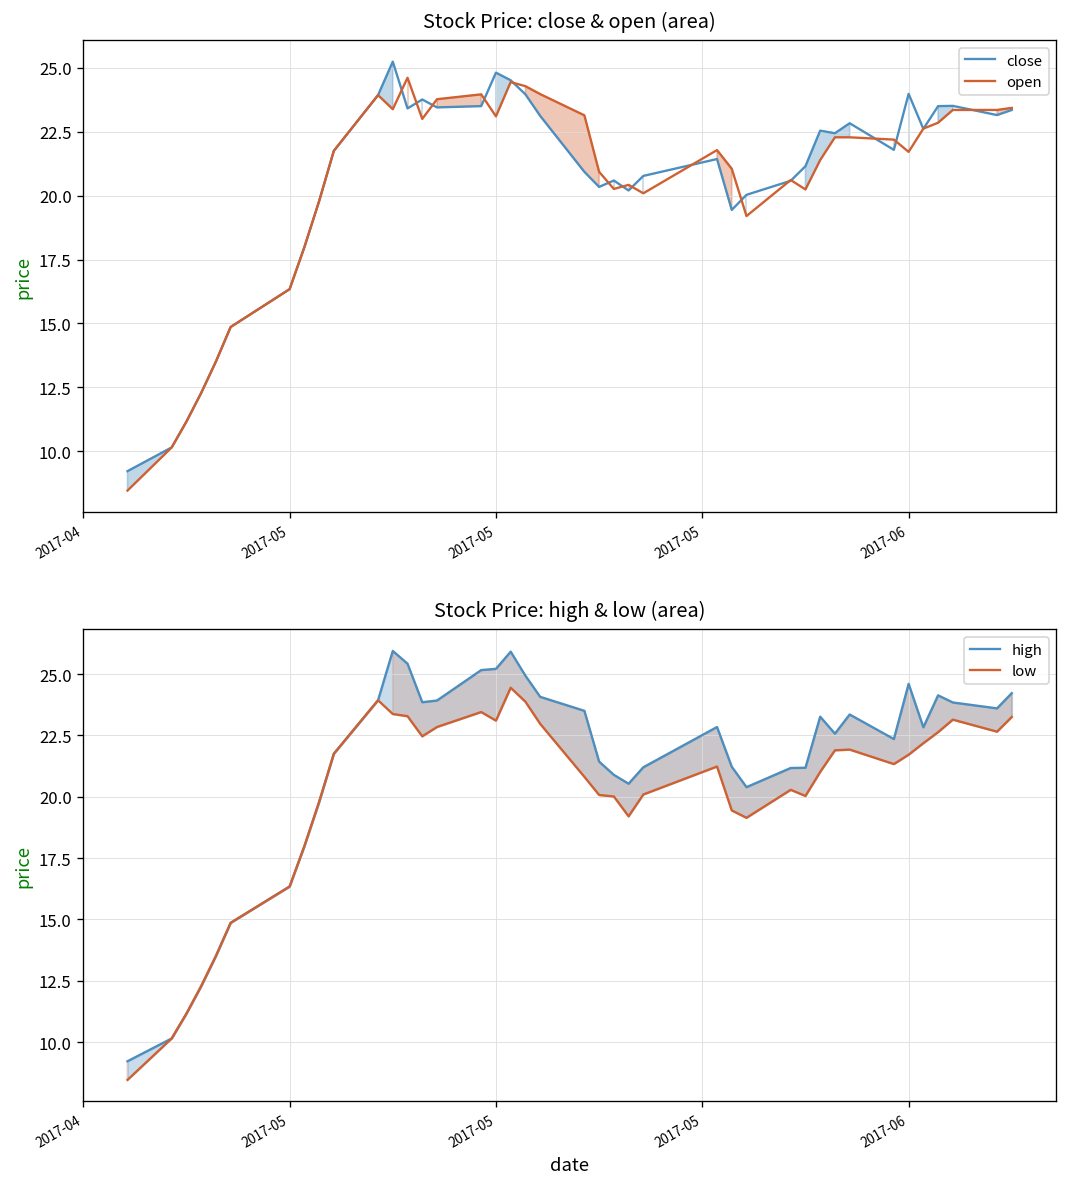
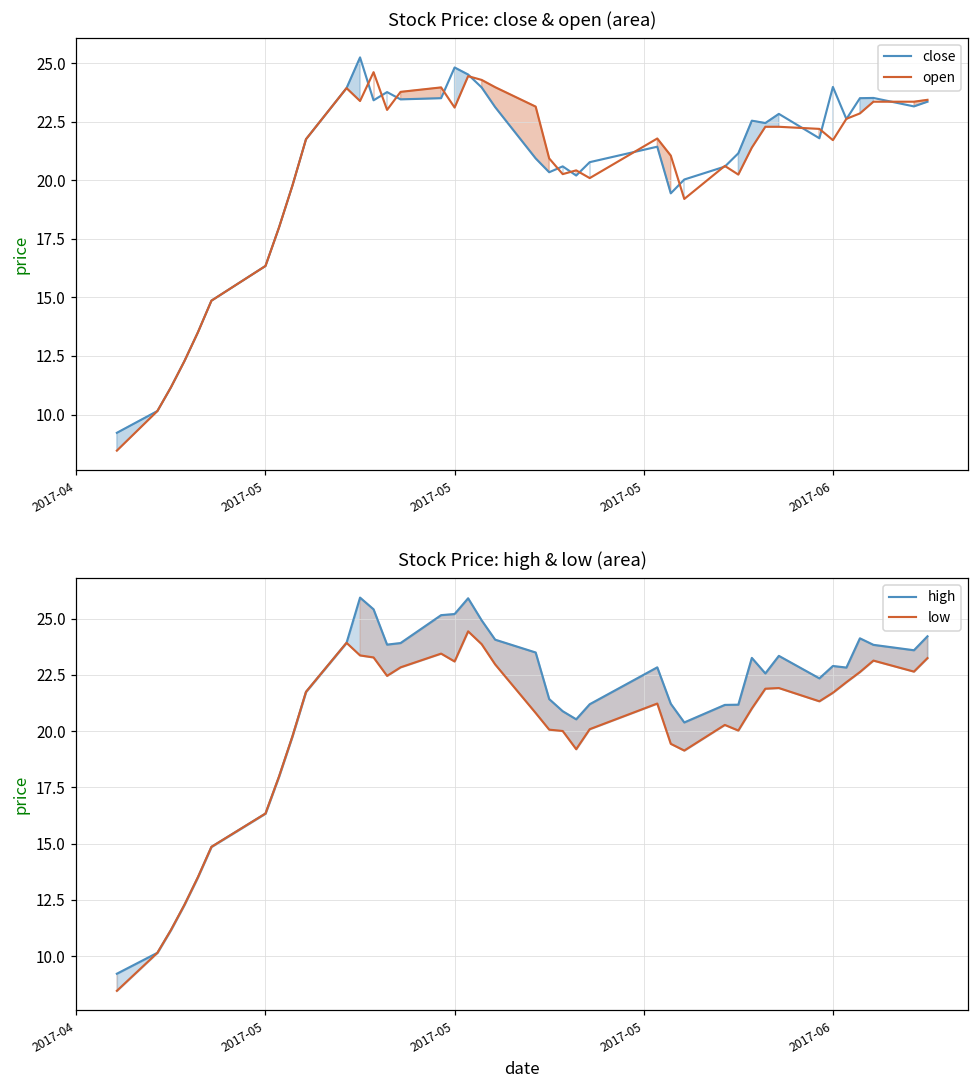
  {
    "Stock Price: close & open (area)": {
      "close": {
        "2017-06": 24.0
      },
      "open": {
        "2017-06": 21.7
      }
    },
    "Stock Price: high & low (area)": {
      "high": {
-       "2017-06": 24.6
+       "2017-06": 22.9
      },
      "low": {
        "2017-06": 21.7
      }
    }
  }
